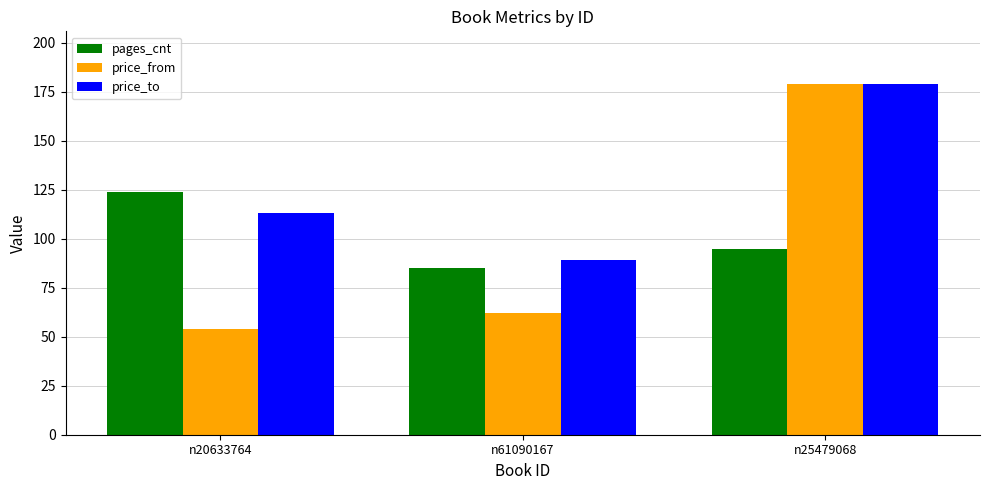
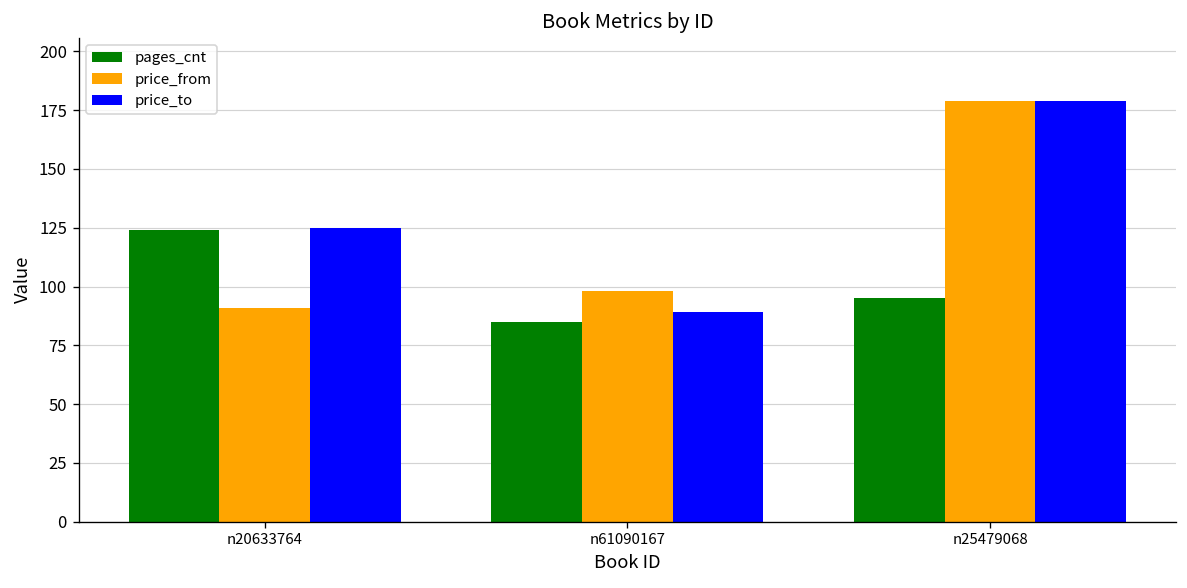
  {
    "pages_cnt": {
      "n20633764": 124,
      "n61090167": 85,
      "n25479068": 95
    },
    "price_from": {
-     "n20633764": 54,
-     "n61090167": 62,
+     "n20633764": 91,
+     "n61090167": 98,
      "n25479068": 179
    },
    "price_to": {
-     "n20633764": 113,
+     "n20633764": 125,
      "n61090167": 89,
      "n25479068": 179
    }
  }
